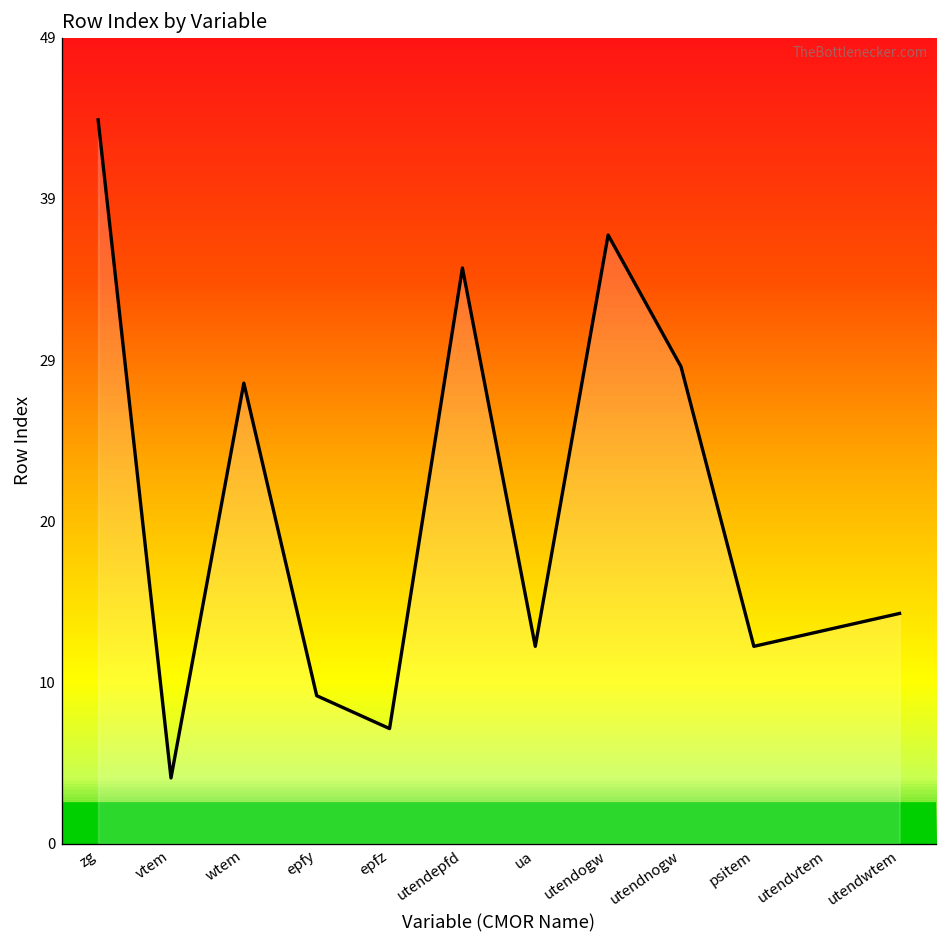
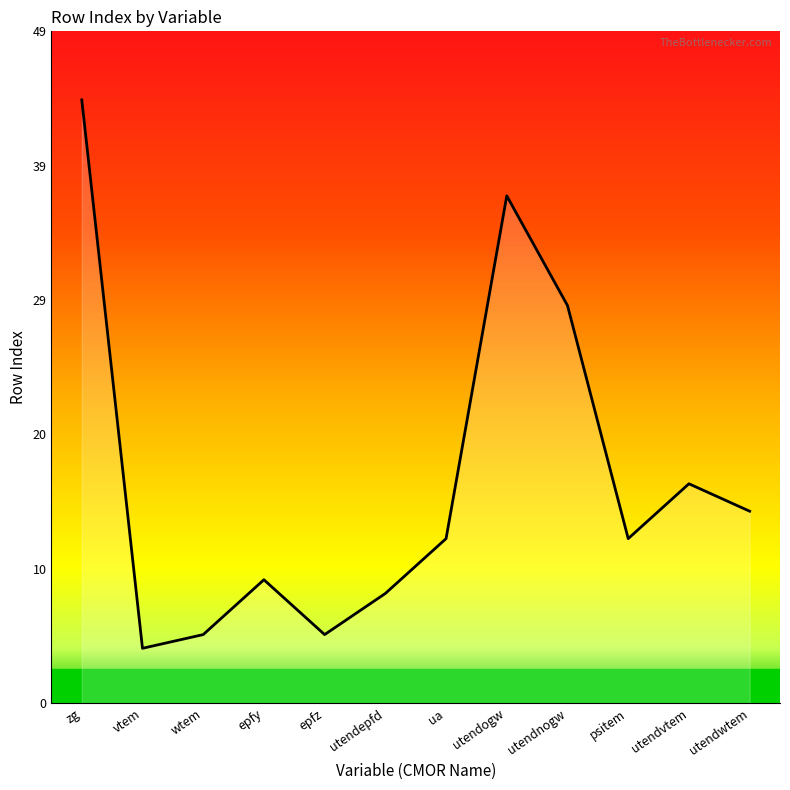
  {
    "zg": 44,
    "vtem": 4,
-   "wtem": 28,
+   "wtem": 5,
    "epfy": 9,
-   "epfz": 7,
-   "utendepfd": 35,
+   "epfz": 5,
+   "utendepfd": 8,
    "ua": 12,
    "utendogw": 37,
    "utendnogw": 29,
    "psitem": 12,
-   "utendvtem": 13,
+   "utendvtem": 16,
    "utendwtem": 14
  }
